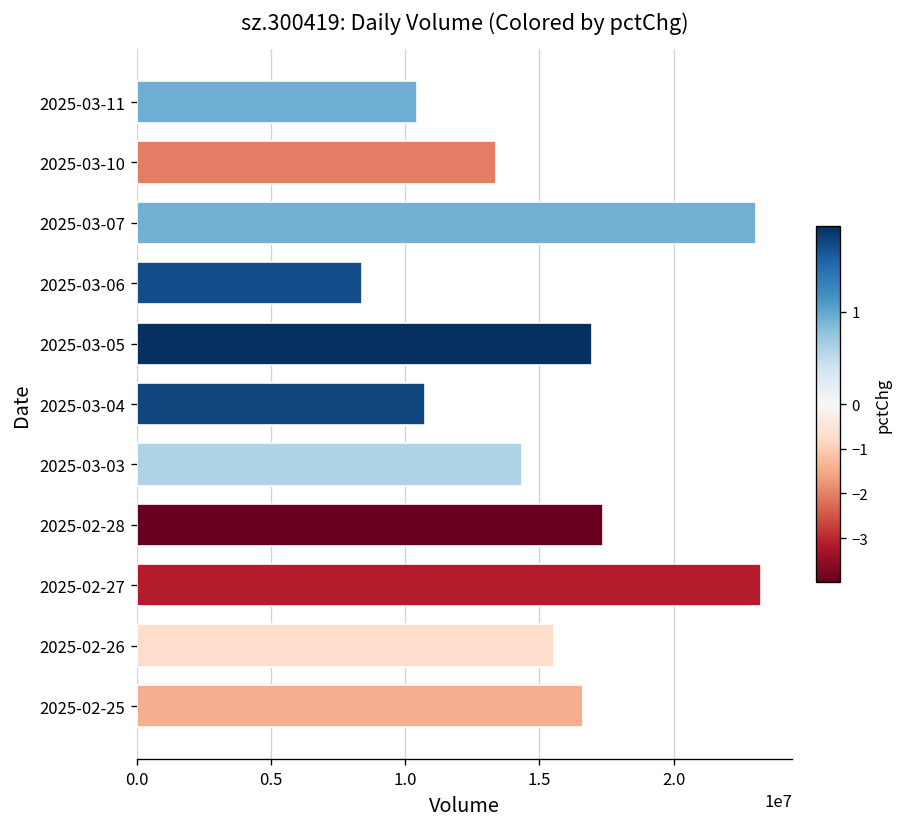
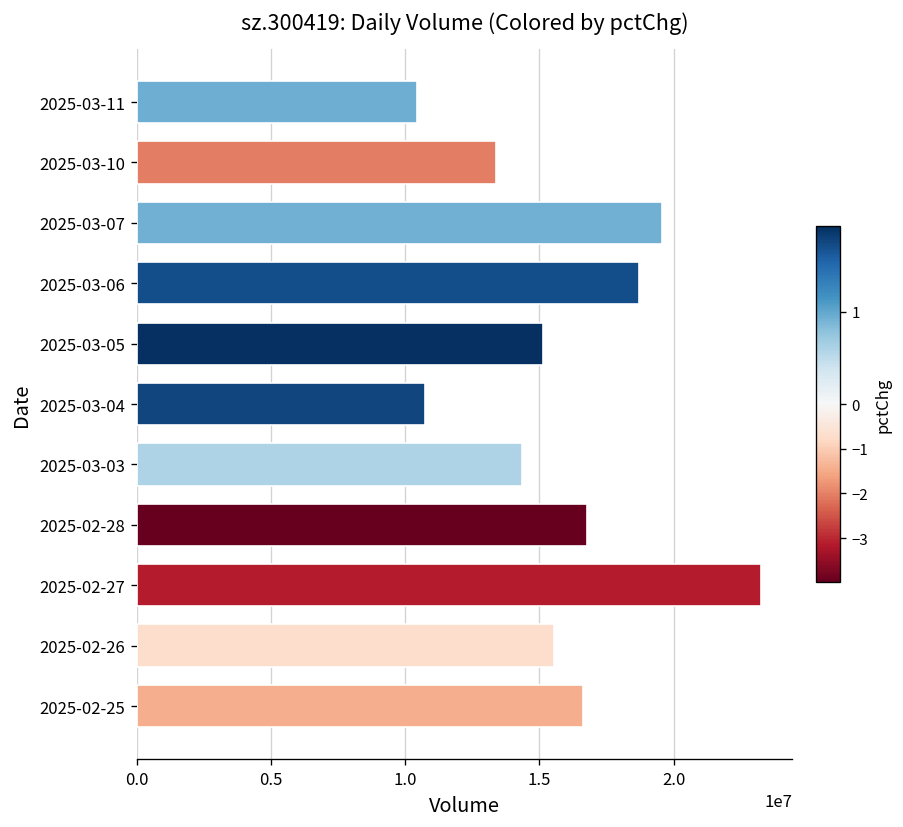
  {
    "2025-03-11": 10400000,
    "2025-03-10": 13400000,
-   "2025-03-07": 23100000,
-   "2025-03-06": 8400000,
-   "2025-03-05": 16900000,
+   "2025-03-07": 19600000,
+   "2025-03-06": 18700000,
+   "2025-03-05": 15100000,
    "2025-03-04": 10800000,
    "2025-03-03": 14400000,
-   "2025-02-28": 17400000,
+   "2025-02-28": 16800000,
    "2025-02-27": 23200000,
    "2025-02-26": 15500000,
    "2025-02-25": 16600000
  }
